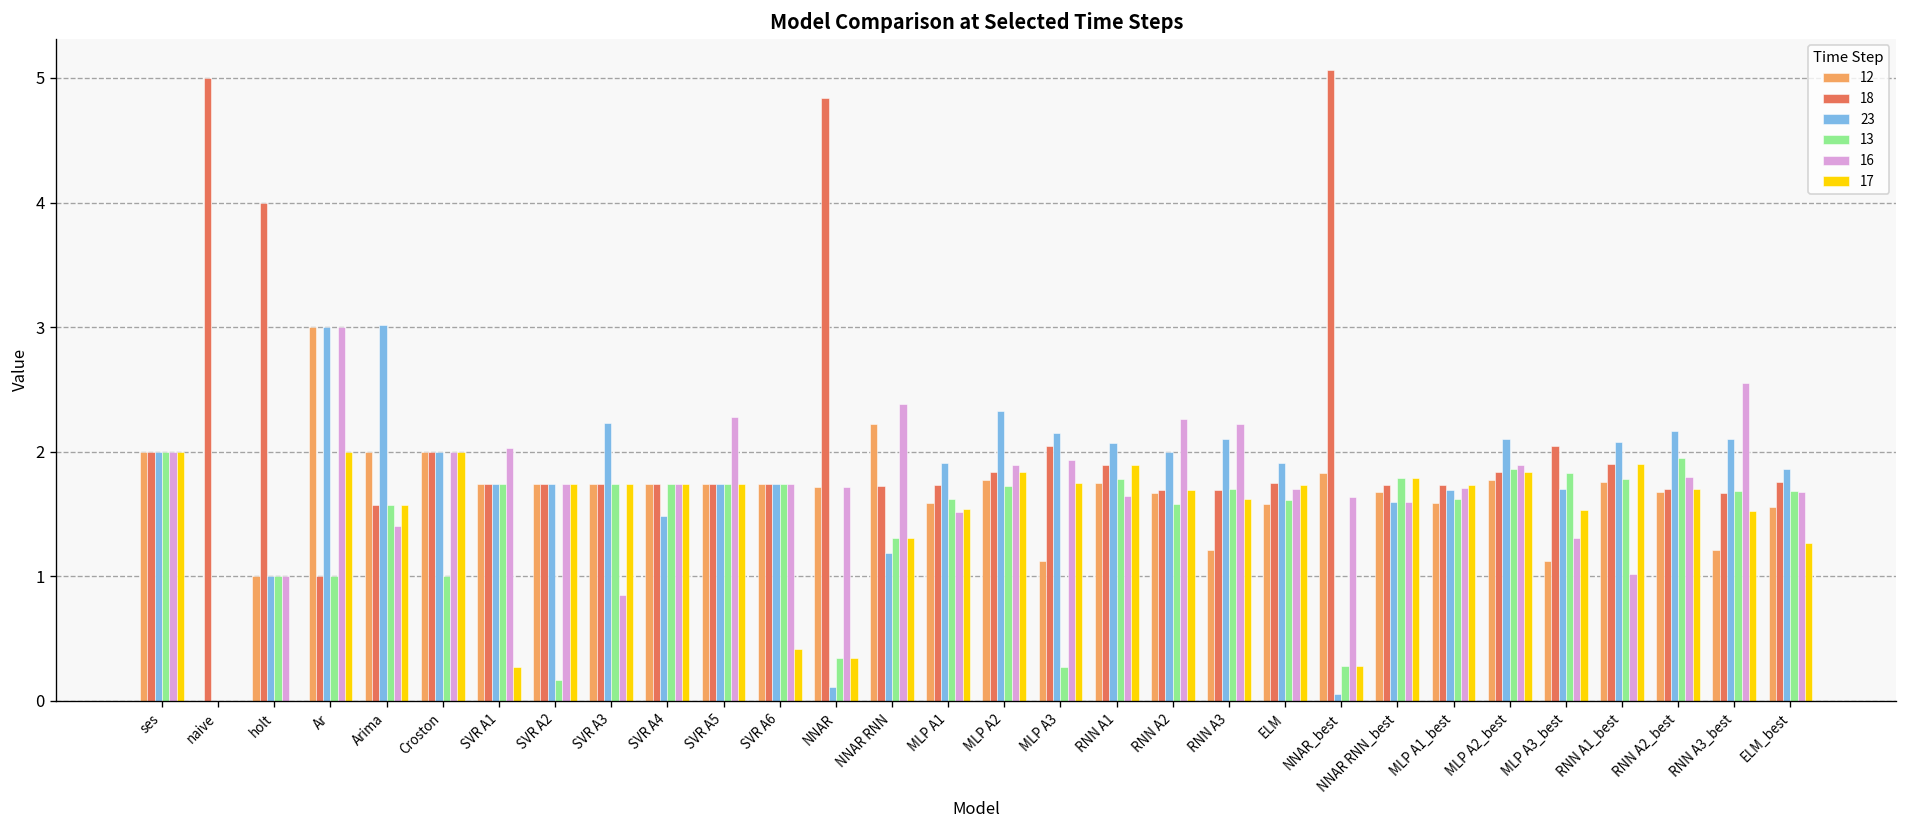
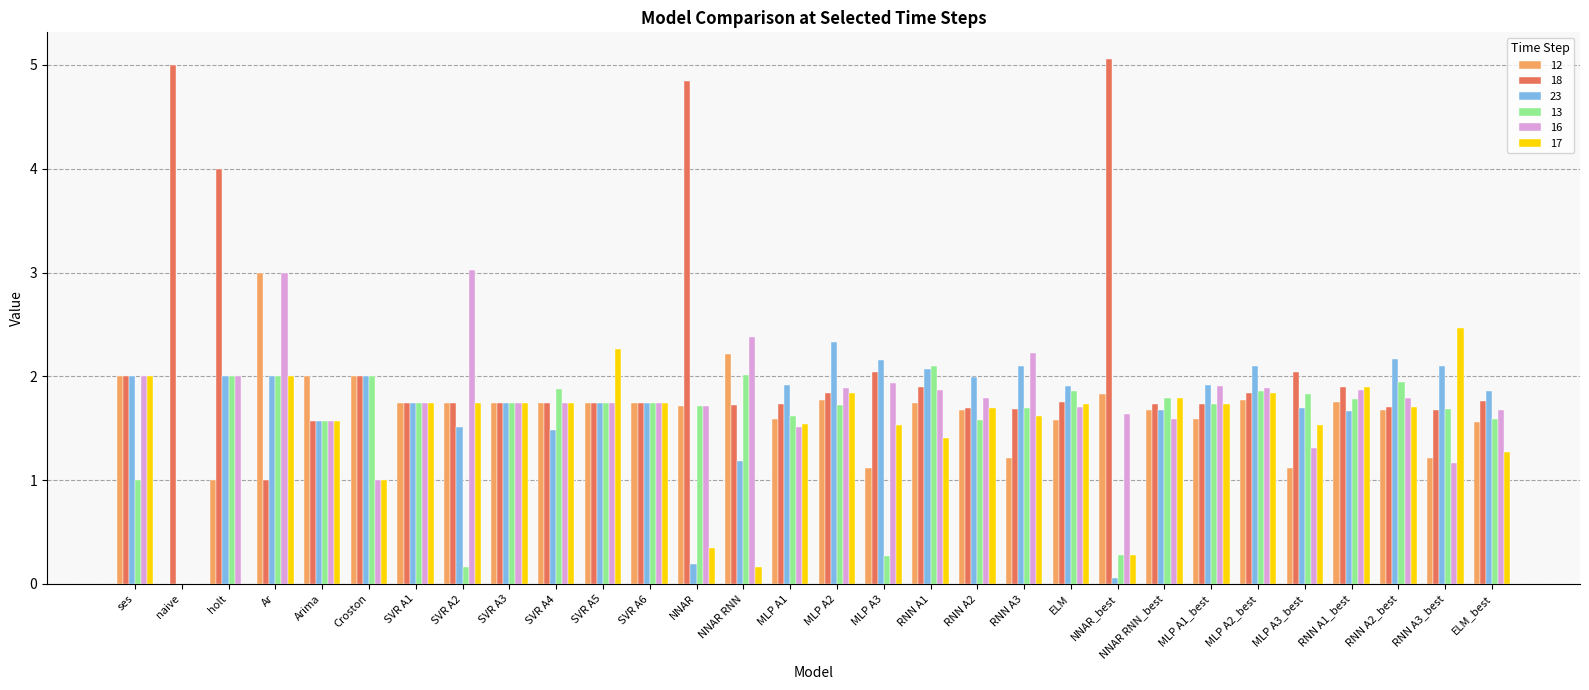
  {
    "23": {
      "ses": 2.00,
      "naive": 0.00,
-     "holt": 1,
-     "Ar": 3,
-     "Arima": 3.02,
+     "holt": 2,
+     "Ar": 2,
+     "Arima": 1.57,
      "Croston": 2.00,
      "SVR A1": 1.74,
-     "SVR A2": 1.74,
-     "SVR A3": 2.23,
+     "SVR A2": 1.51,
+     "SVR A3": 1.74,
      "SVR A4": 1.49,
      "SVR A5": 1.74,
      "SVR A6": 1.74,
-     "NNAR": 0.11,
+     "NNAR": 0.19,
      "NNAR RNN": 1.19,
      "MLP A1": 1.91,
      "MLP A2": 2.33,
      "MLP A3": 2.15,
      "RNN A1": 2.07,
      "RNN A2": 2.00,
      "RNN A3": 2.10,
      "ELM": 1.91,
      "NNAR_best": 0.05,
-     "NNAR RNN_best": 1.59,
-     "MLP A1_best": 1.69,
+     "NNAR RNN_best": 1.68,
+     "MLP A1_best": 1.91,
      "MLP A2_best": 2.10,
      "MLP A3_best": 1.70,
-     "RNN A1_best": 2.08,
+     "RNN A1_best": 1.67,
      "RNN A2_best": 2.17,
      "RNN A3_best": 2.10,
      "ELM_best": 1.86
    },
    "13": {
-     "ses": 2,
+     "ses": 1,
      "naive": 0.00,
-     "holt": 1,
-     "Ar": 1,
+     "holt": 2,
+     "Ar": 2,
      "Arima": 1.57,
-     "Croston": 1,
+     "Croston": 2,
      "SVR A1": 1.74,
      "SVR A2": 0.17,
      "SVR A3": 1.74,
-     "SVR A4": 1.74,
+     "SVR A4": 1.88,
      "SVR A5": 1.74,
      "SVR A6": 1.74,
-     "NNAR": 0.34,
-     "NNAR RNN": 1.30,
+     "NNAR": 1.71,
+     "NNAR RNN": 2.02,
      "MLP A1": 1.62,
      "MLP A2": 1.72,
      "MLP A3": 0.27,
-     "RNN A1": 1.78,
+     "RNN A1": 2.10,
      "RNN A2": 1.58,
      "RNN A3": 1.70,
-     "ELM": 1.61,
+     "ELM": 1.86,
      "NNAR_best": 0.28,
      "NNAR RNN_best": 1.79,
-     "MLP A1_best": 1.62,
+     "MLP A1_best": 1.74,
      "MLP A2_best": 1.86,
      "MLP A3_best": 1.83,
      "RNN A1_best": 1.78,
      "RNN A2_best": 1.95,
      "RNN A3_best": 1.69,
-     "ELM_best": 1.68
+     "ELM_best": 1.59
    },
    "16": {
      "ses": 2.00,
      "naive": 0.00,
-     "holt": 1,
+     "holt": 2,
      "Ar": 3.00,
-     "Arima": 1.40,
-     "Croston": 2,
-     "SVR A1": 2.03,
-     "SVR A2": 1.74,
-     "SVR A3": 0.85,
+     "Arima": 1.57,
+     "Croston": 1,
+     "SVR A1": 1.74,
+     "SVR A2": 3.02,
+     "SVR A3": 1.74,
      "SVR A4": 1.74,
-     "SVR A5": 2.28,
+     "SVR A5": 1.74,
      "SVR A6": 1.74,
      "NNAR": 1.71,
      "NNAR RNN": 2.38,
      "MLP A1": 1.51,
      "MLP A2": 1.89,
      "MLP A3": 1.93,
-     "RNN A1": 1.65,
-     "RNN A2": 2.26,
+     "RNN A1": 1.87,
+     "RNN A2": 1.79,
      "RNN A3": 2.22,
      "ELM": 1.70,
      "NNAR_best": 1.64,
      "NNAR RNN_best": 1.59,
-     "MLP A1_best": 1.71,
+     "MLP A1_best": 1.90,
      "MLP A2_best": 1.89,
      "MLP A3_best": 1.31,
-     "RNN A1_best": 1.02,
+     "RNN A1_best": 1.87,
      "RNN A2_best": 1.79,
-     "RNN A3_best": 2.55,
+     "RNN A3_best": 1.17,
      "ELM_best": 1.67
    },
    "17": {
      "ses": 2.00,
      "naive": 0.00,
      "holt": 0.00,
      "Ar": 2.00,
      "Arima": 1.57,
-     "Croston": 2,
-     "SVR A1": 0.27,
+     "Croston": 1,
+     "SVR A1": 1.74,
      "SVR A2": 1.74,
      "SVR A3": 1.74,
      "SVR A4": 1.74,
-     "SVR A5": 1.74,
-     "SVR A6": 0.42,
+     "SVR A5": 2.26,
+     "SVR A6": 1.74,
      "NNAR": 0.34,
-     "NNAR RNN": 1.30,
+     "NNAR RNN": 0.16,
      "MLP A1": 1.54,
      "MLP A2": 1.84,
-     "MLP A3": 1.75,
-     "RNN A1": 1.90,
+     "MLP A3": 1.53,
+     "RNN A1": 1.41,
      "RNN A2": 1.70,
      "RNN A3": 1.62,
      "ELM": 1.73,
      "NNAR_best": 0.28,
      "NNAR RNN_best": 1.79,
      "MLP A1_best": 1.74,
      "MLP A2_best": 1.84,
      "MLP A3_best": 1.53,
      "RNN A1_best": 1.90,
      "RNN A2_best": 1.70,
-     "RNN A3_best": 1.53,
+     "RNN A3_best": 2.46,
      "ELM_best": 1.27
    }
  }
